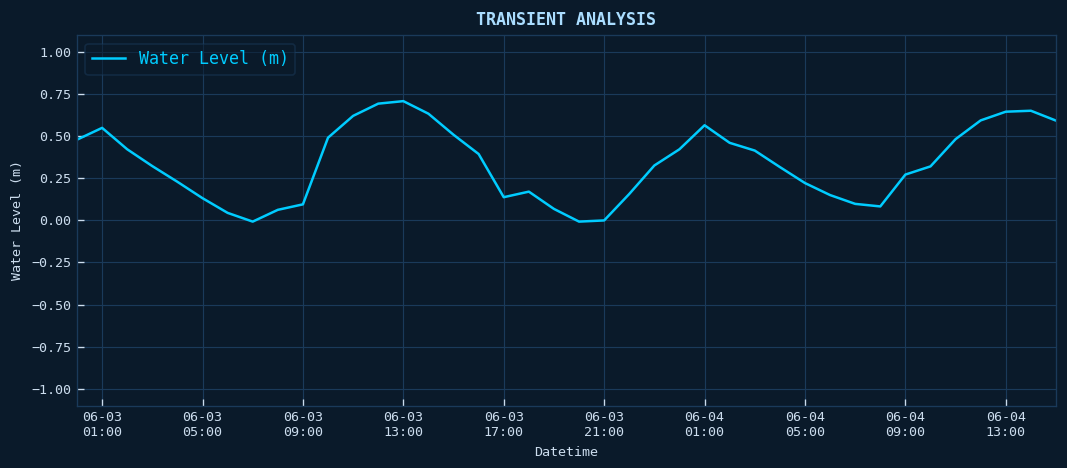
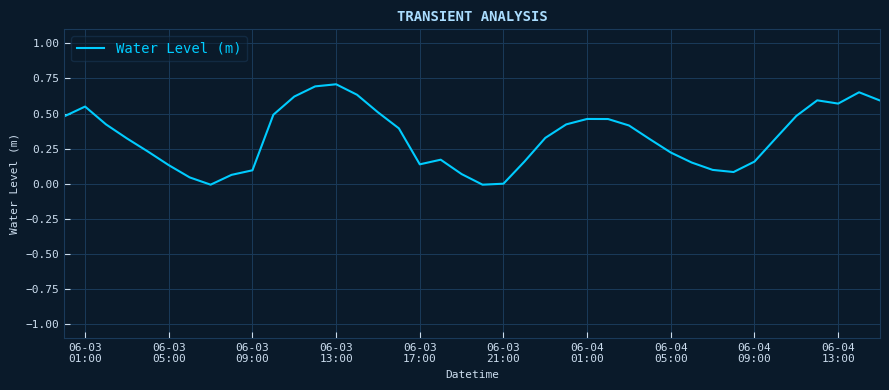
  {
    "06-03 01:00": 0.55,
    "06-03 05:00": 0.13,
    "06-03 09:00": 0.10,
    "06-03 13:00": 0.71,
    "06-03 17:00": 0.14,
    "06-03 21:00": 0.00,
-   "06-04 01:00": 0.57,
+   "06-04 01:00": 0.46,
    "06-04 05:00": 0.22,
-   "06-04 09:00": 0.27,
-   "06-04 13:00": 0.65
+   "06-04 09:00": 0.16,
+   "06-04 13:00": 0.57
  }
